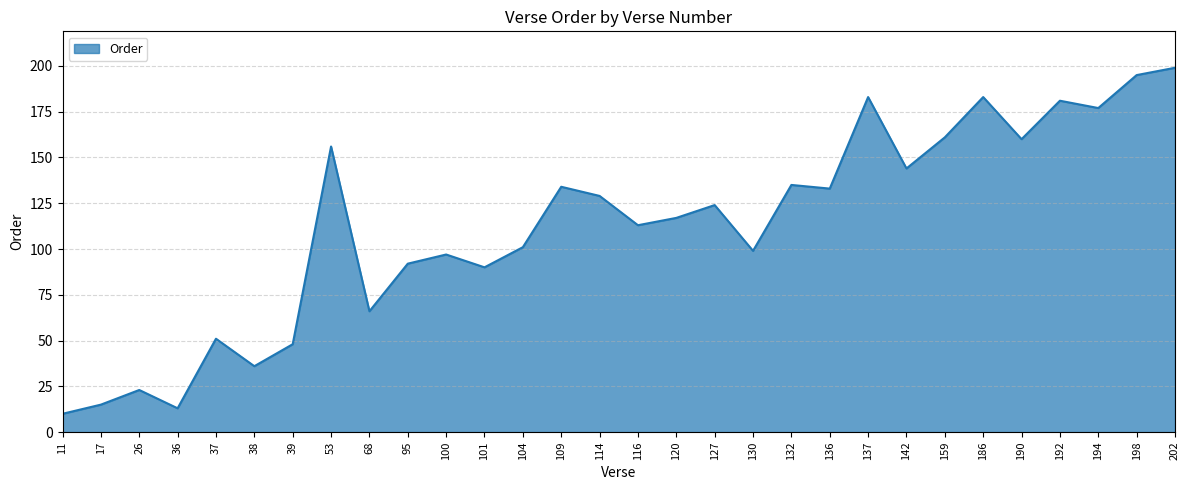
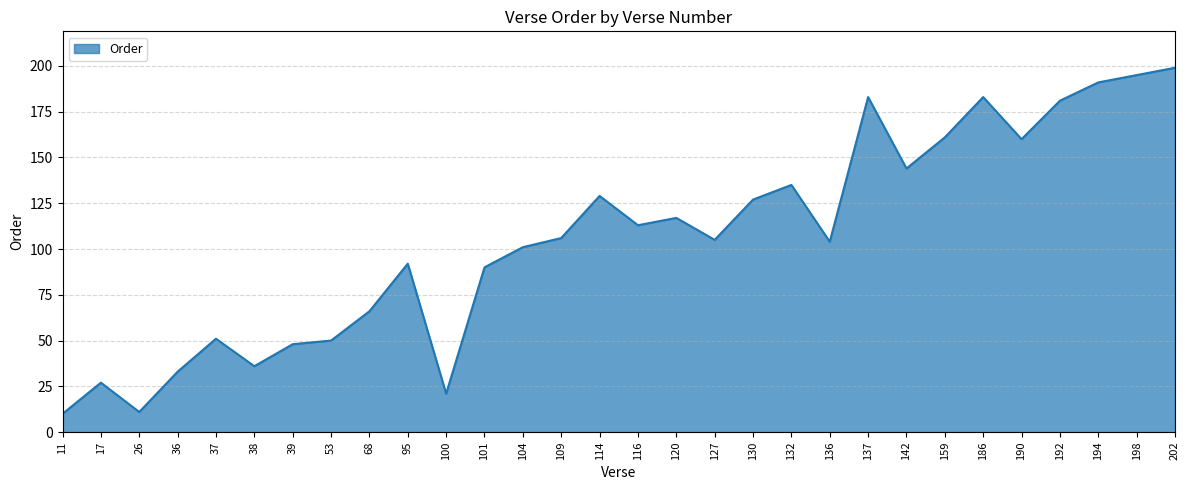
  {
    "11": 10,
-   "17": 15,
-   "26": 23,
-   "36": 13,
+   "17": 27,
+   "26": 11,
+   "36": 33,
    "37": 51,
    "38": 36,
    "39": 48,
-   "53": 156,
+   "53": 50,
    "68": 66,
    "95": 92,
-   "100": 97,
+   "100": 21,
    "101": 90,
    "104": 101,
-   "109": 134,
+   "109": 106,
    "114": 129,
    "116": 113,
    "120": 117,
-   "127": 124,
-   "130": 99,
+   "127": 105,
+   "130": 127,
    "132": 135,
-   "136": 133,
+   "136": 104,
    "137": 183,
    "142": 144,
    "159": 161,
    "186": 183,
    "190": 160,
    "192": 181,
-   "194": 177,
+   "194": 191,
    "198": 195,
    "202": 199
  }
